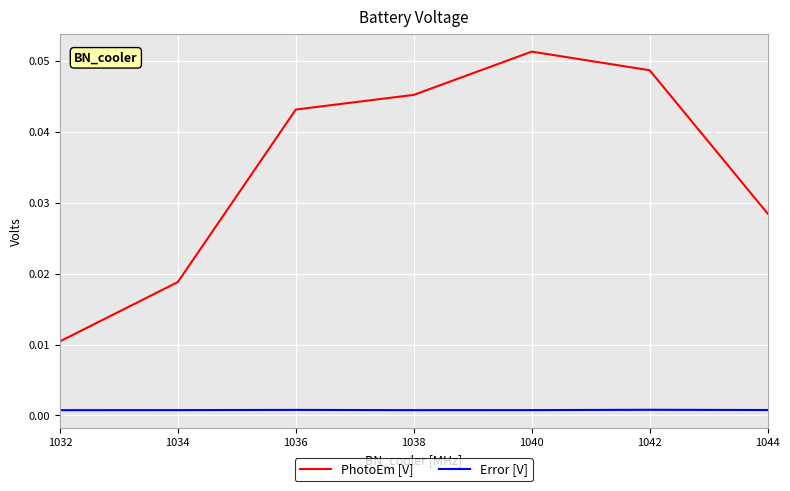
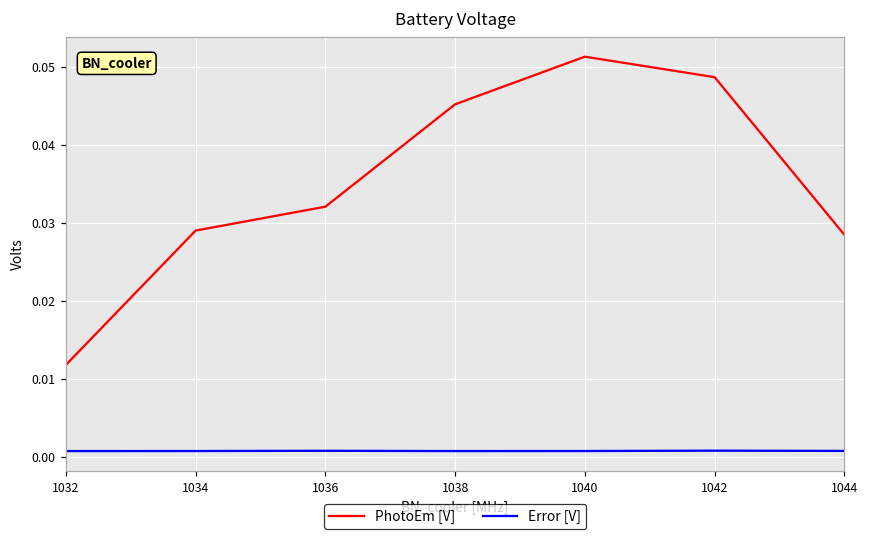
  {
    "PhotoEm [V]": {
-     "1032": 0.010,
-     "1034": 0.019,
-     "1036": 0.043,
+     "1032": 0.012,
+     "1034": 0.029,
+     "1036": 0.032,
      "1038": 0.045,
      "1040": 0.051,
      "1042": 0.049,
      "1044": 0.028
    },
    "Error [V]": {
      "1032": 0.001,
      "1034": 0.001,
      "1036": 0.001,
      "1038": 0.001,
      "1040": 0.001,
      "1042": 0.001,
      "1044": 0.001
    }
  }
